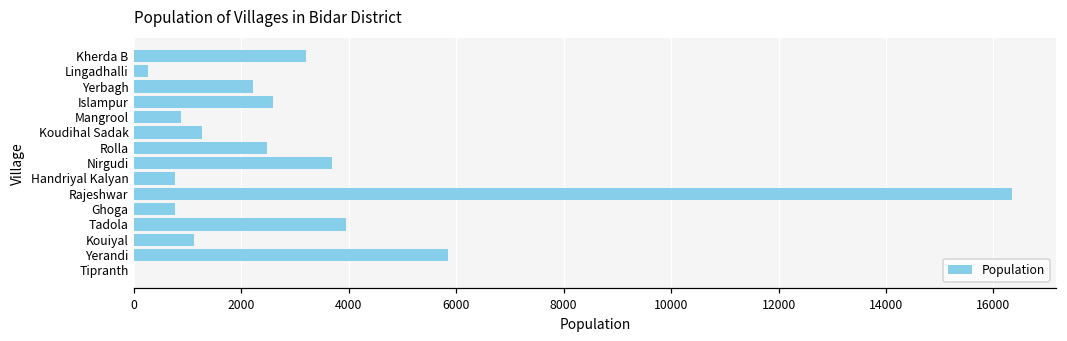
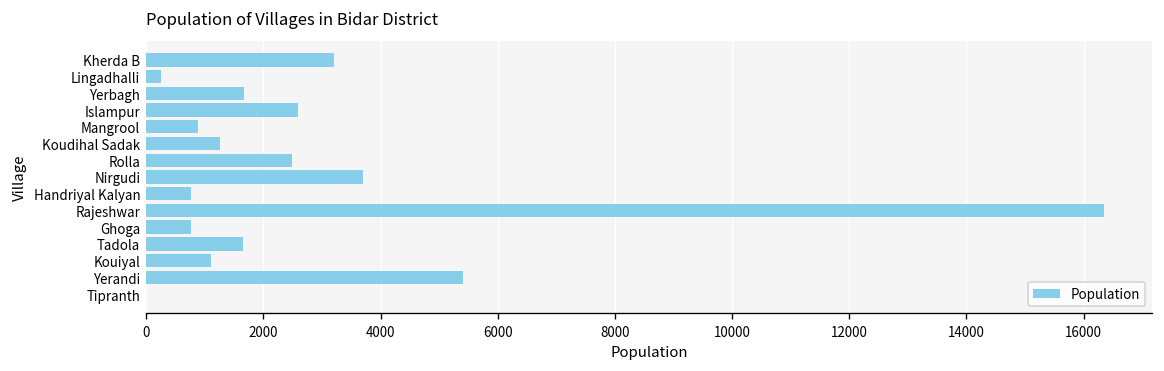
  {
    "Kherda B": 3200,
    "Lingadhalli": 300,
-   "Yerbagh": 2200,
+   "Yerbagh": 1700,
    "Islampur": 2600,
    "Mangrool": 900,
    "Koudihal Sadak": 1300,
    "Rolla": 2500,
    "Nirgudi": 3700,
    "Handriyal Kalyan": 800,
    "Rajeshwar": 16300,
    "Ghoga": 800,
-   "Tadola": 4000,
+   "Tadola": 1600,
    "Kouiyal": 1100,
-   "Yerandi": 5800,
+   "Yerandi": 5400,
    "Tipranth": 0
  }
